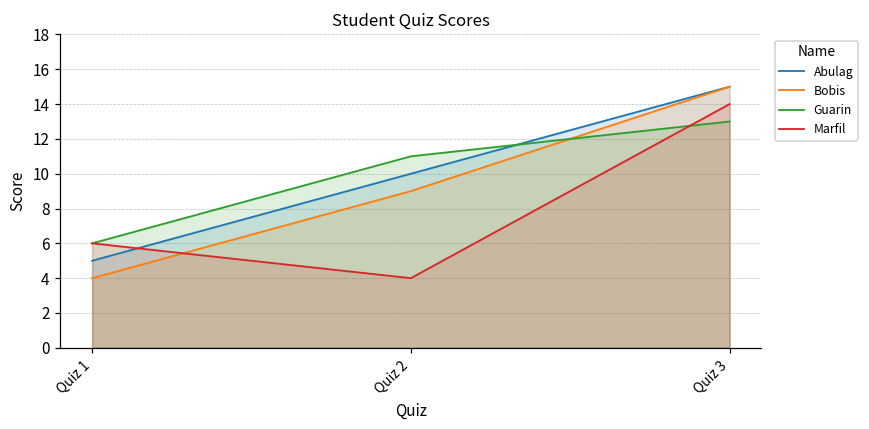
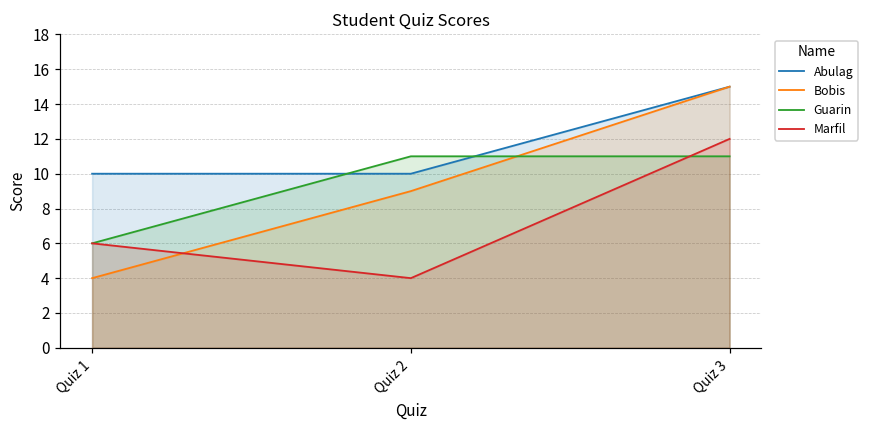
  {
    "Abulag": {
-     "Quiz 1": 5,
+     "Quiz 1": 10,
      "Quiz 2": 10
    },
    "Bobis": {
      "Quiz 1": 4,
      "Quiz 2": 9
    },
    "Guarin": {
      "Quiz 2": 11,
-     "Quiz 3": 13
+     "Quiz 3": 11
    },
    "Marfil": {
      "Quiz 2": 4,
-     "Quiz 3": 14
+     "Quiz 3": 12
    }
  }
